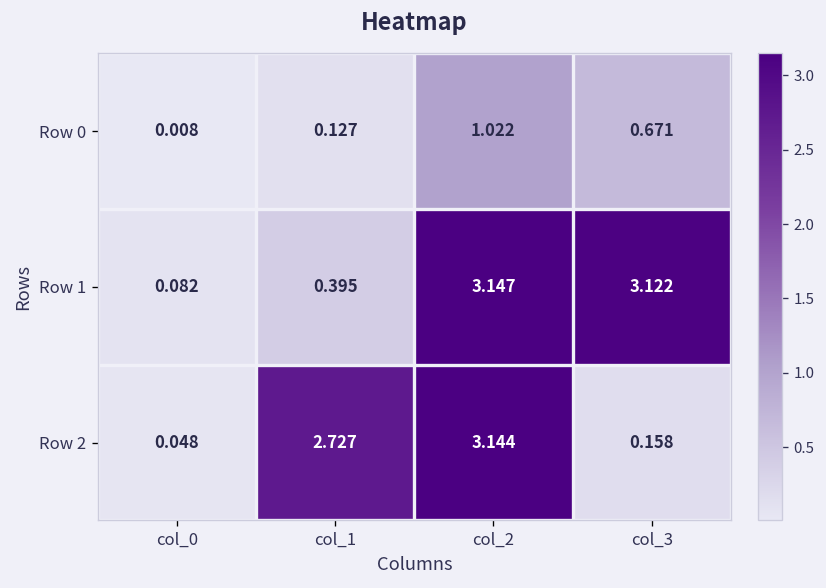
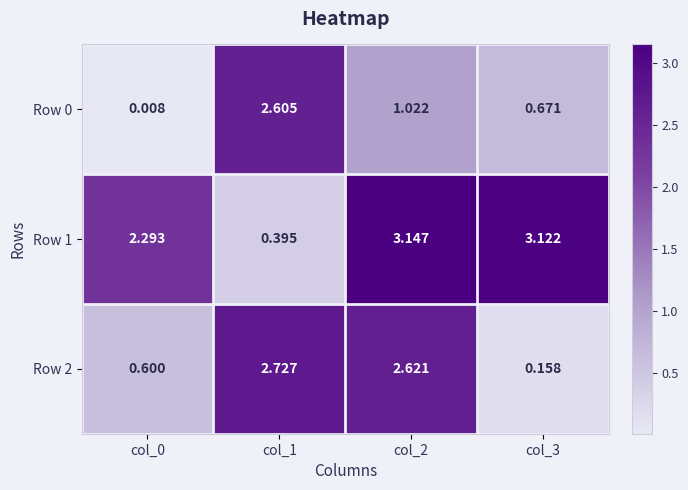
  {
    "Row 0": {
      "col_0": 0.008,
-     "col_1": 0.127,
+     "col_1": 2.605,
      "col_2": 1.022,
      "col_3": 0.671
    },
    "Row 1": {
-     "col_0": 0.082,
+     "col_0": 2.293,
      "col_1": 0.395,
      "col_2": 3.147,
      "col_3": 3.122
    },
    "Row 2": {
-     "col_0": 0.048,
+     "col_0": 0.600,
      "col_1": 2.727,
-     "col_2": 3.144,
+     "col_2": 2.621,
      "col_3": 0.158
    }
  }
